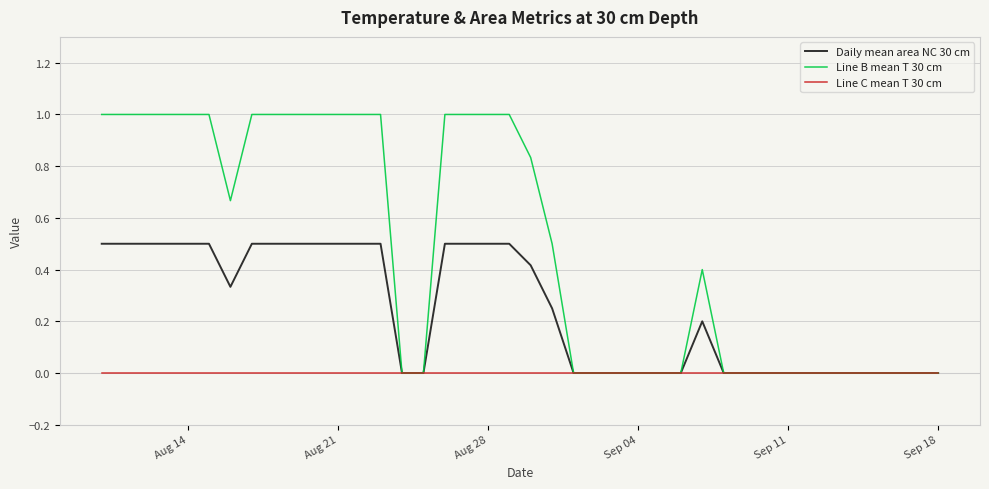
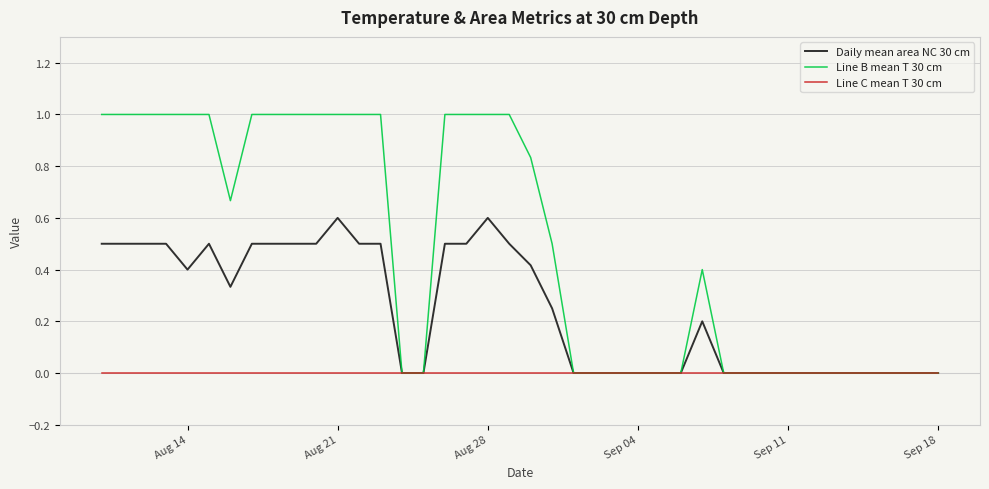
  {
    "Daily mean area NC 30 cm": {
-     "Aug 14": 0.5,
-     "Aug 21": 0.5,
-     "Aug 28": 0.5
+     "Aug 14": 0.4,
+     "Aug 21": 0.6,
+     "Aug 28": 0.6
    },
    "Line B mean T 30 cm": {
      "Aug 14": 1.0,
      "Aug 21": 1.0,
      "Aug 28": 1.0
    },
    "Line C mean T 30 cm": {
      "Aug 14": 0.0,
      "Aug 21": 0.0,
      "Aug 28": 0.0
    }
  }
